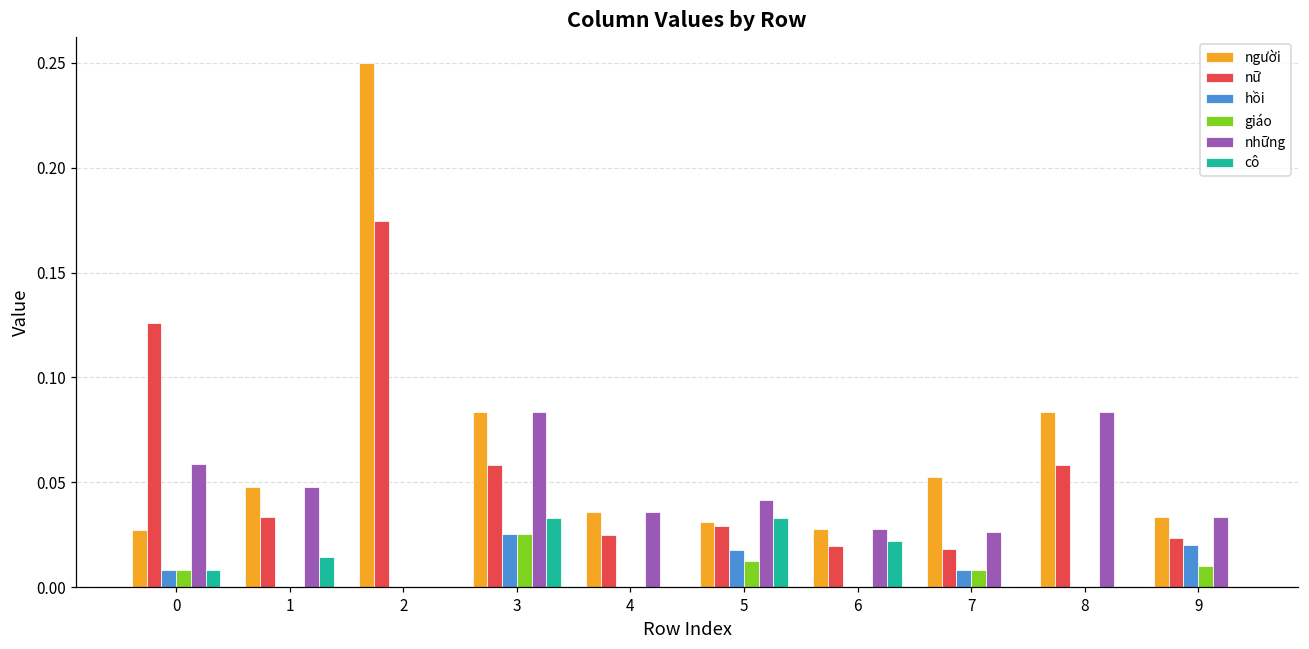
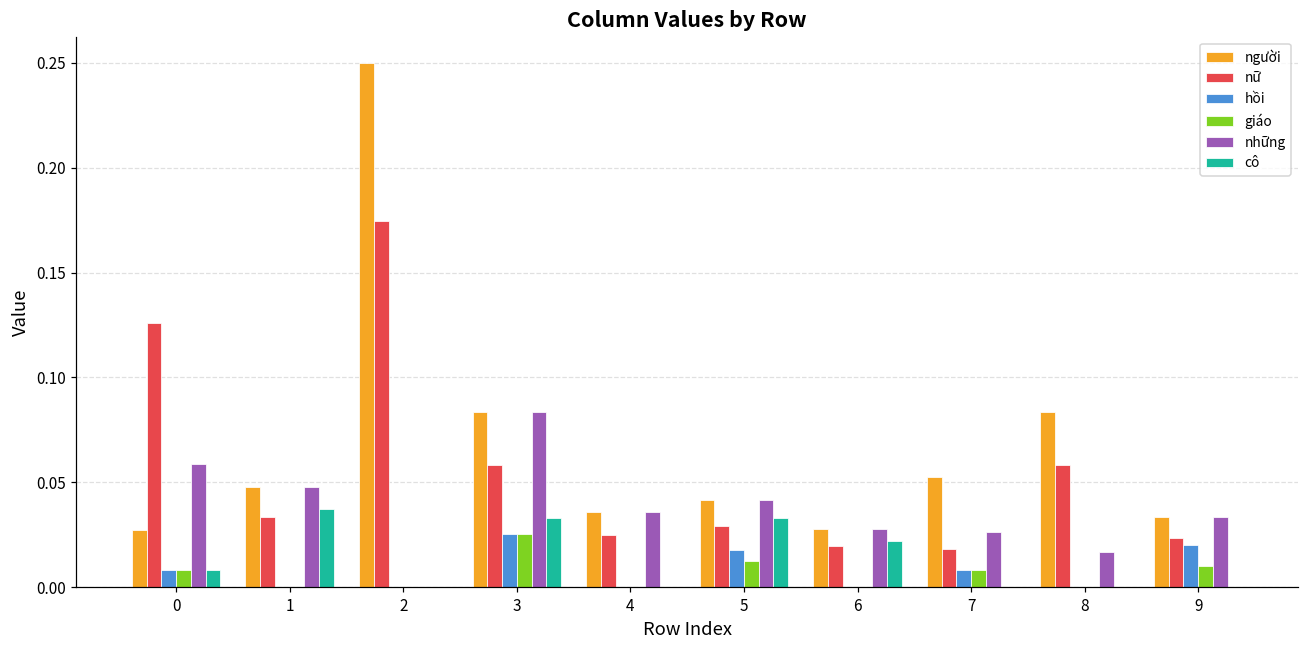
  {
    "người": {
      "0": 0.027,
      "1": 0.048,
      "2": 0.250,
      "3": 0.083,
      "4": 0.036,
-     "5": 0.031,
+     "5": 0.042,
      "6": 0.028,
      "7": 0.053,
      "8": 0.083,
      "9": 0.033
    },
    "nữ": {
      "0": 0.126,
      "1": 0.033,
      "2": 0.175,
      "3": 0.058,
      "4": 0.025,
      "5": 0.029,
      "6": 0.019,
      "7": 0.018,
      "8": 0.058,
      "9": 0.023
    },
    "hồi": {
      "0": 0.008,
      "1": 0.000,
      "2": 0.000,
      "3": 0.025,
      "4": 0.000,
      "5": 0.018,
      "6": 0.000,
      "7": 0.008,
      "8": 0.000,
      "9": 0.020
    },
    "giáo": {
      "0": 0.008,
      "1": 0.000,
      "2": 0.000,
      "3": 0.025,
      "4": 0.000,
      "5": 0.013,
      "6": 0.000,
      "7": 0.008,
      "8": 0.000,
      "9": 0.010
    },
    "những": {
      "0": 0.059,
      "1": 0.048,
      "2": 0.000,
      "3": 0.083,
      "4": 0.036,
      "5": 0.042,
      "6": 0.028,
      "7": 0.026,
-     "8": 0.083,
+     "8": 0.017,
      "9": 0.033
    },
    "cô": {
      "0": 0.008,
-     "1": 0.014,
+     "1": 0.037,
      "2": 0.000,
      "3": 0.033,
      "4": 0.000,
      "5": 0.033,
      "6": 0.022,
      "7": 0.000,
      "8": 0.000,
      "9": 0.000
    }
  }
